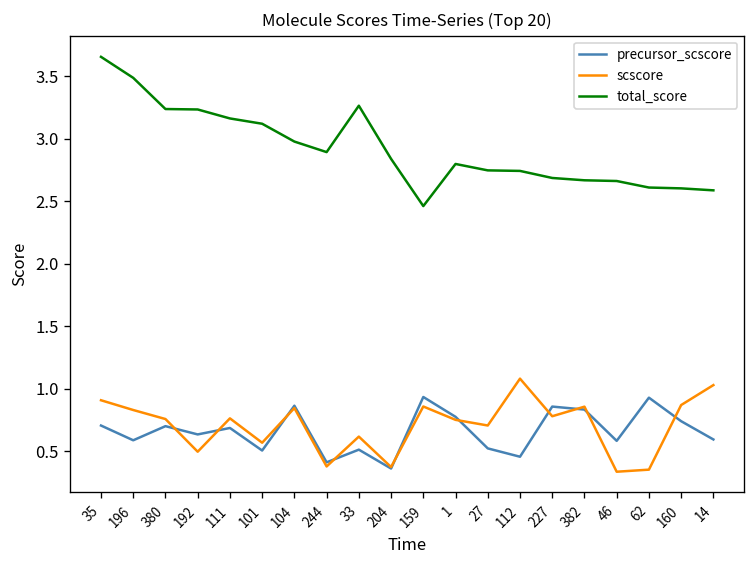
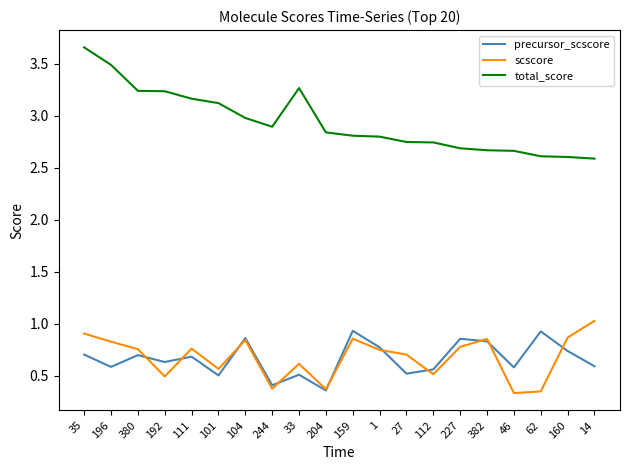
  {
    "precursor_scscore": {
      "35": 0.71,
      "196": 0.59,
      "380": 0.70,
      "192": 0.63,
      "111": 0.69,
      "101": 0.50,
      "244": 0.41,
      "33": 0.51,
      "159": 0.93,
      "27": 0.52,
-     "112": 0.46,
+     "112": 0.56,
      "227": 0.86,
      "46": 0.58,
      "62": 0.93,
      "160": 0.74,
      "14": 0.59
    },
    "scscore": {
      "35": 0.91,
      "196": 0.83,
      "380": 0.76,
      "192": 0.50,
      "111": 0.76,
      "101": 0.57,
      "244": 0.38,
      "33": 0.62,
      "159": 0.86,
      "27": 0.71,
-     "112": 1.08,
+     "112": 0.52,
      "227": 0.78,
      "46": 0.34,
      "62": 0.35,
      "160": 0.87,
      "14": 1.03
    },
    "total_score": {
      "35": 3.66,
      "196": 3.49,
      "380": 3.24,
      "192": 3.24,
      "111": 3.16,
      "101": 3.12,
      "104": 2.98,
      "244": 2.89,
      "33": 3.27,
      "204": 2.84,
-     "159": 2.46,
+     "159": 2.81,
      "1": 2.80,
      "27": 2.75,
      "112": 2.74,
      "227": 2.69,
      "382": 2.67,
      "46": 2.66,
      "62": 2.61,
      "160": 2.60,
      "14": 2.59
    }
  }
